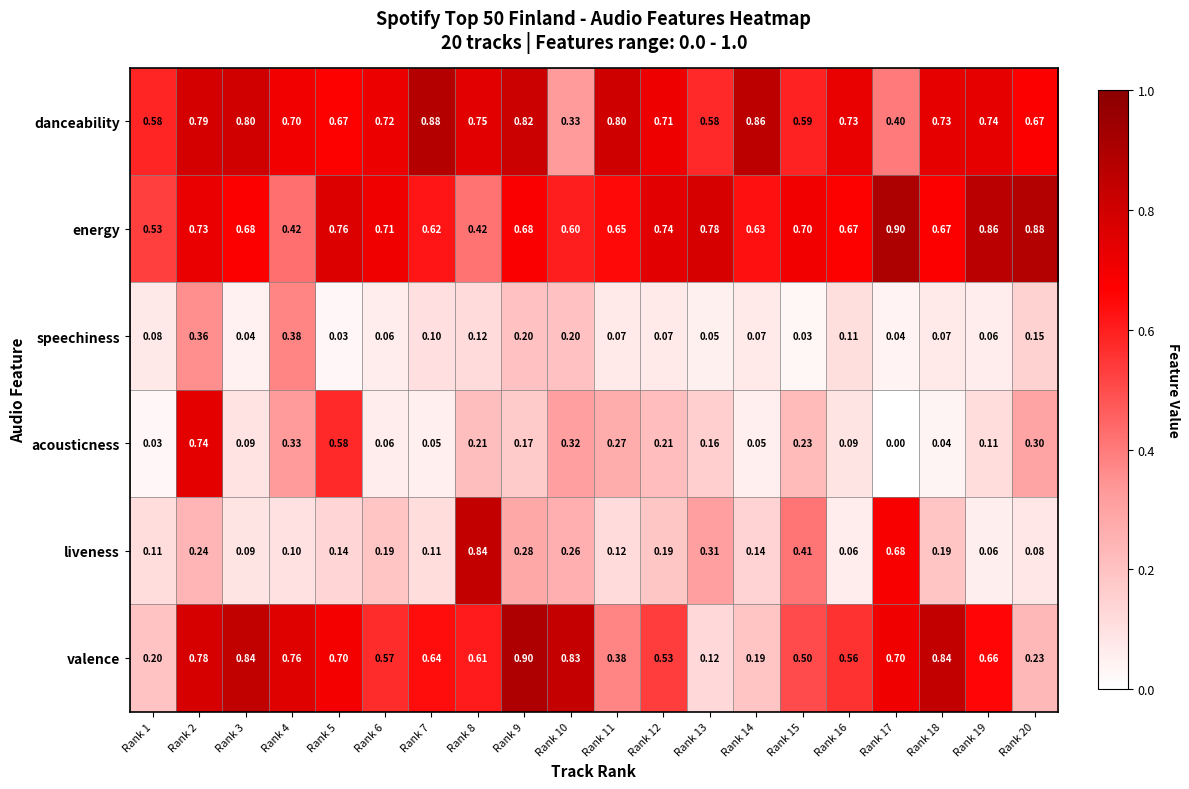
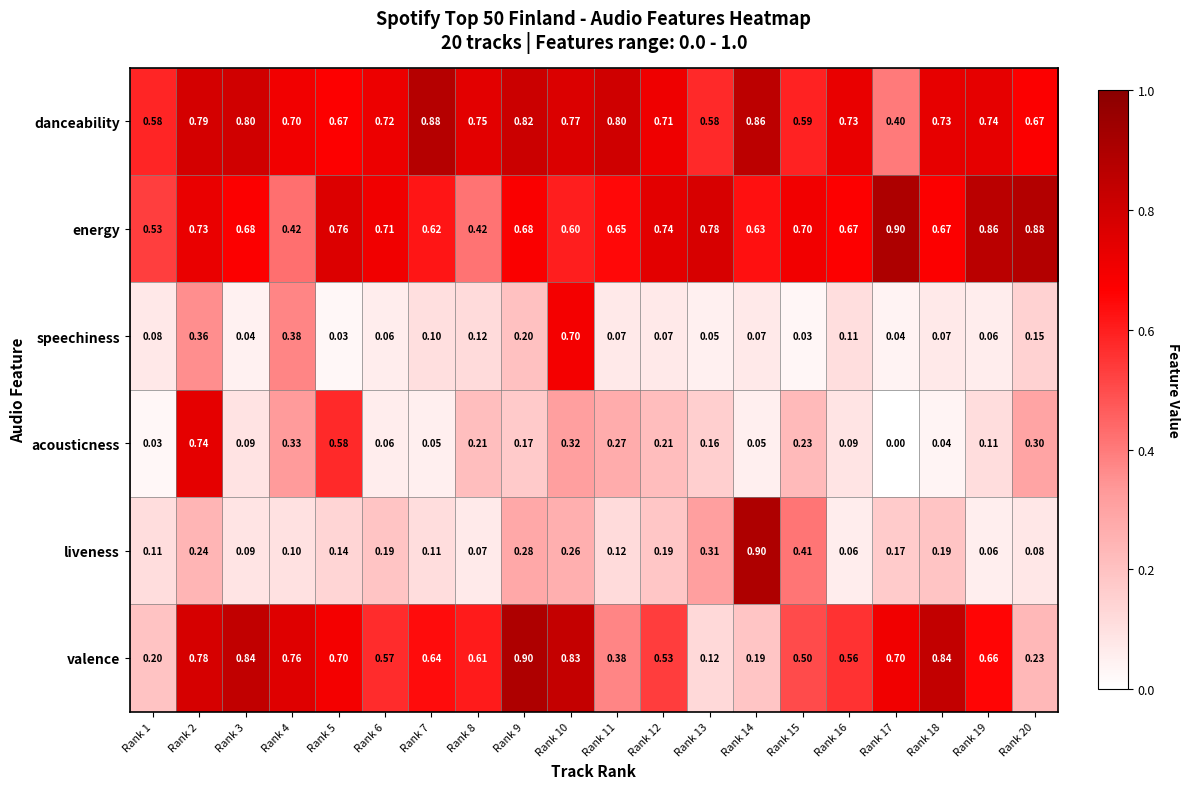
  {
    "danceability": {
      "Rank 1": 0.58,
      "Rank 2": 0.79,
      "Rank 3": 0.80,
      "Rank 4": 0.70,
      "Rank 5": 0.67,
      "Rank 6": 0.72,
      "Rank 7": 0.88,
      "Rank 8": 0.75,
      "Rank 9": 0.82,
-     "Rank 10": 0.33,
+     "Rank 10": 0.77,
      "Rank 11": 0.80,
      "Rank 12": 0.71,
      "Rank 13": 0.58,
      "Rank 14": 0.86,
      "Rank 15": 0.59,
      "Rank 16": 0.73,
      "Rank 17": 0.40,
      "Rank 18": 0.73,
      "Rank 19": 0.74,
      "Rank 20": 0.67
    },
    "energy": {
      "Rank 1": 0.53,
      "Rank 2": 0.73,
      "Rank 3": 0.68,
      "Rank 4": 0.42,
      "Rank 5": 0.76,
      "Rank 6": 0.71,
      "Rank 7": 0.62,
      "Rank 8": 0.42,
      "Rank 9": 0.68,
      "Rank 10": 0.60,
      "Rank 11": 0.65,
      "Rank 12": 0.74,
      "Rank 13": 0.78,
      "Rank 14": 0.63,
      "Rank 15": 0.70,
      "Rank 16": 0.67,
      "Rank 17": 0.90,
      "Rank 18": 0.67,
      "Rank 19": 0.86,
      "Rank 20": 0.88
    },
    "speechiness": {
      "Rank 1": 0.08,
      "Rank 2": 0.36,
      "Rank 3": 0.04,
      "Rank 4": 0.38,
      "Rank 5": 0.03,
      "Rank 6": 0.06,
      "Rank 7": 0.10,
      "Rank 8": 0.12,
      "Rank 9": 0.20,
-     "Rank 10": 0.20,
+     "Rank 10": 0.70,
      "Rank 11": 0.07,
      "Rank 12": 0.07,
      "Rank 13": 0.05,
      "Rank 14": 0.07,
      "Rank 15": 0.03,
      "Rank 16": 0.11,
      "Rank 17": 0.04,
      "Rank 18": 0.07,
      "Rank 19": 0.06,
      "Rank 20": 0.15
    },
    "acousticness": {
      "Rank 1": 0.03,
      "Rank 2": 0.74,
      "Rank 3": 0.09,
      "Rank 4": 0.33,
      "Rank 5": 0.58,
      "Rank 6": 0.06,
      "Rank 7": 0.05,
      "Rank 8": 0.21,
      "Rank 9": 0.17,
      "Rank 10": 0.32,
      "Rank 11": 0.27,
      "Rank 12": 0.21,
      "Rank 13": 0.16,
      "Rank 14": 0.05,
      "Rank 15": 0.23,
      "Rank 16": 0.09,
      "Rank 17": 0.00,
      "Rank 18": 0.04,
      "Rank 19": 0.11,
      "Rank 20": 0.30
    },
    "liveness": {
      "Rank 1": 0.11,
      "Rank 2": 0.24,
      "Rank 3": 0.09,
      "Rank 4": 0.10,
      "Rank 5": 0.14,
      "Rank 6": 0.19,
      "Rank 7": 0.11,
-     "Rank 8": 0.84,
+     "Rank 8": 0.07,
      "Rank 9": 0.28,
      "Rank 10": 0.26,
      "Rank 11": 0.12,
      "Rank 12": 0.19,
      "Rank 13": 0.31,
-     "Rank 14": 0.14,
+     "Rank 14": 0.90,
      "Rank 15": 0.41,
      "Rank 16": 0.06,
-     "Rank 17": 0.68,
+     "Rank 17": 0.17,
      "Rank 18": 0.19,
      "Rank 19": 0.06,
      "Rank 20": 0.08
    },
    "valence": {
      "Rank 1": 0.20,
      "Rank 2": 0.78,
      "Rank 3": 0.84,
      "Rank 4": 0.76,
      "Rank 5": 0.70,
      "Rank 6": 0.57,
      "Rank 7": 0.64,
      "Rank 8": 0.61,
      "Rank 9": 0.90,
      "Rank 10": 0.83,
      "Rank 11": 0.38,
      "Rank 12": 0.53,
      "Rank 13": 0.12,
      "Rank 14": 0.19,
      "Rank 15": 0.50,
      "Rank 16": 0.56,
      "Rank 17": 0.70,
      "Rank 18": 0.84,
      "Rank 19": 0.66,
      "Rank 20": 0.23
    }
  }
